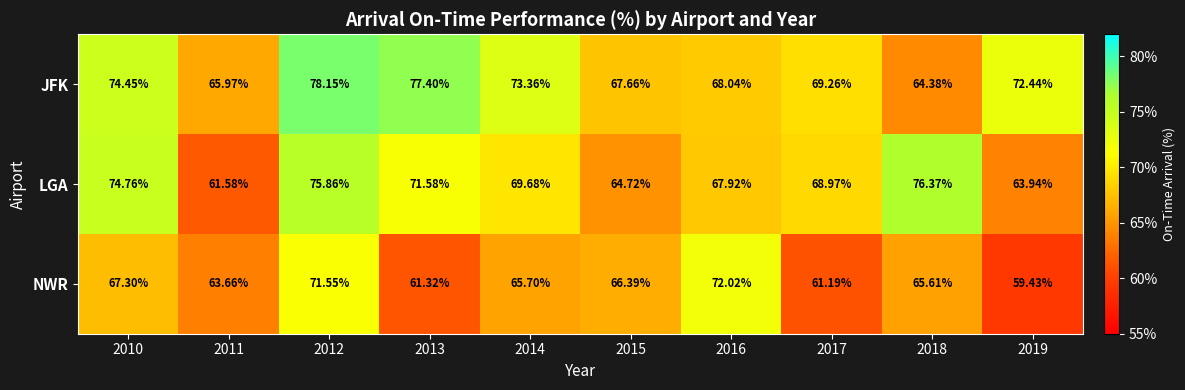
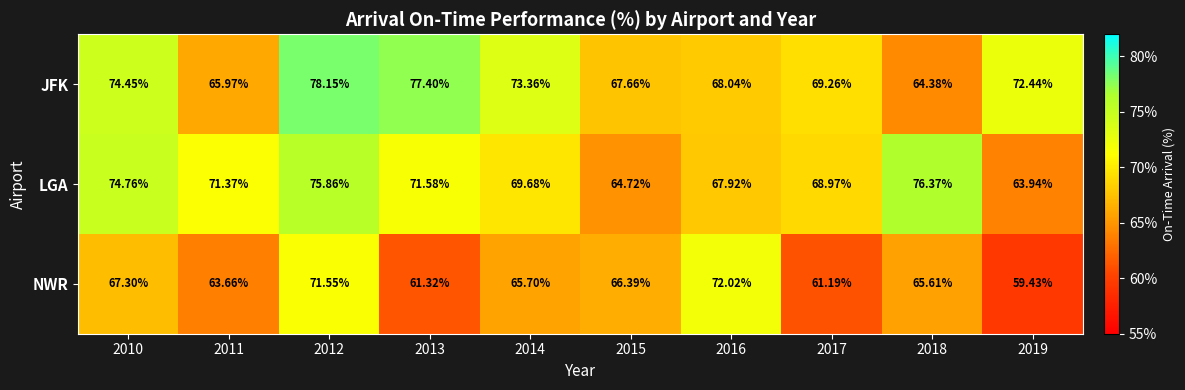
  {
    "JFK": {
      "2010": "74.45%",
      "2011": "65.97%",
      "2012": "78.15%",
      "2013": "77.40%",
      "2014": "73.36%",
      "2015": "67.66%",
      "2016": "68.04%",
      "2017": "69.26%",
      "2018": "64.38%",
      "2019": "72.44%"
    },
    "LGA": {
      "2010": "74.76%",
-     "2011": "61.58%",
+     "2011": "71.37%",
      "2012": "75.86%",
      "2013": "71.58%",
      "2014": "69.68%",
      "2015": "64.72%",
      "2016": "67.92%",
      "2017": "68.97%",
      "2018": "76.37%",
      "2019": "63.94%"
    },
    "NWR": {
      "2010": "67.30%",
      "2011": "63.66%",
      "2012": "71.55%",
      "2013": "61.32%",
      "2014": "65.70%",
      "2015": "66.39%",
      "2016": "72.02%",
      "2017": "61.19%",
      "2018": "65.61%",
      "2019": "59.43%"
    }
  }
